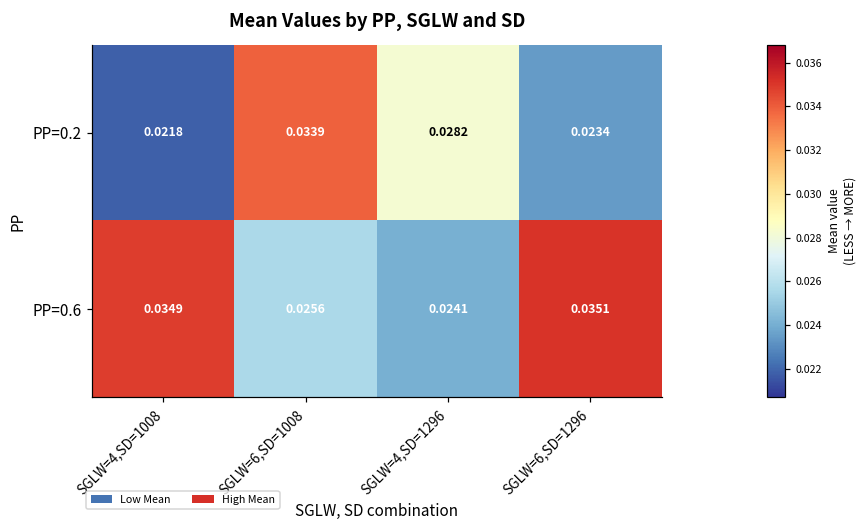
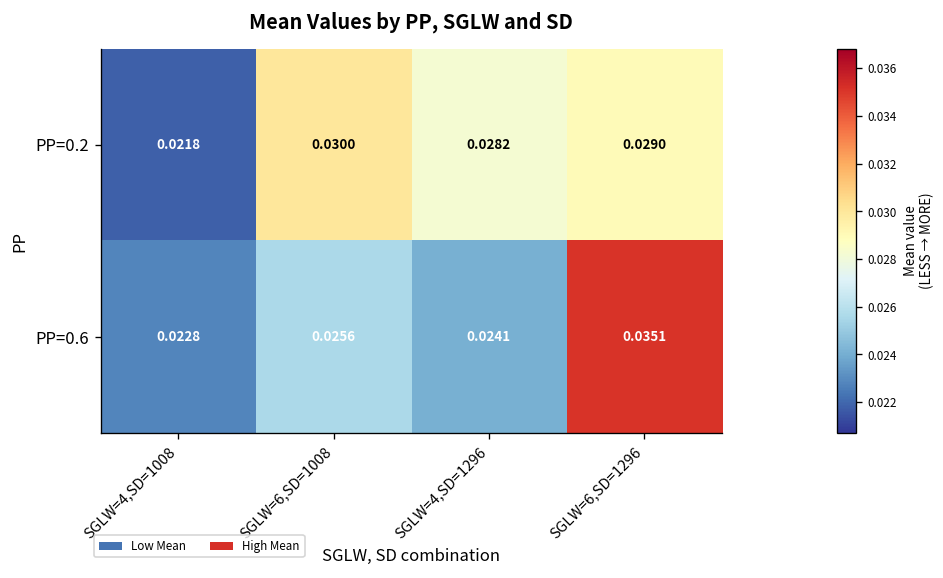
  {
    "PP=0.2": {
      "SGLW=4,SD=1008": 0.0218,
-     "SGLW=6,SD=1008": 0.0339,
+     "SGLW=6,SD=1008": 0.0300,
      "SGLW=4,SD=1296": 0.0282,
-     "SGLW=6,SD=1296": 0.0234
+     "SGLW=6,SD=1296": 0.0290
    },
    "PP=0.6": {
-     "SGLW=4,SD=1008": 0.0349,
+     "SGLW=4,SD=1008": 0.0228,
      "SGLW=6,SD=1008": 0.0256,
      "SGLW=4,SD=1296": 0.0241,
      "SGLW=6,SD=1296": 0.0351
    }
  }
